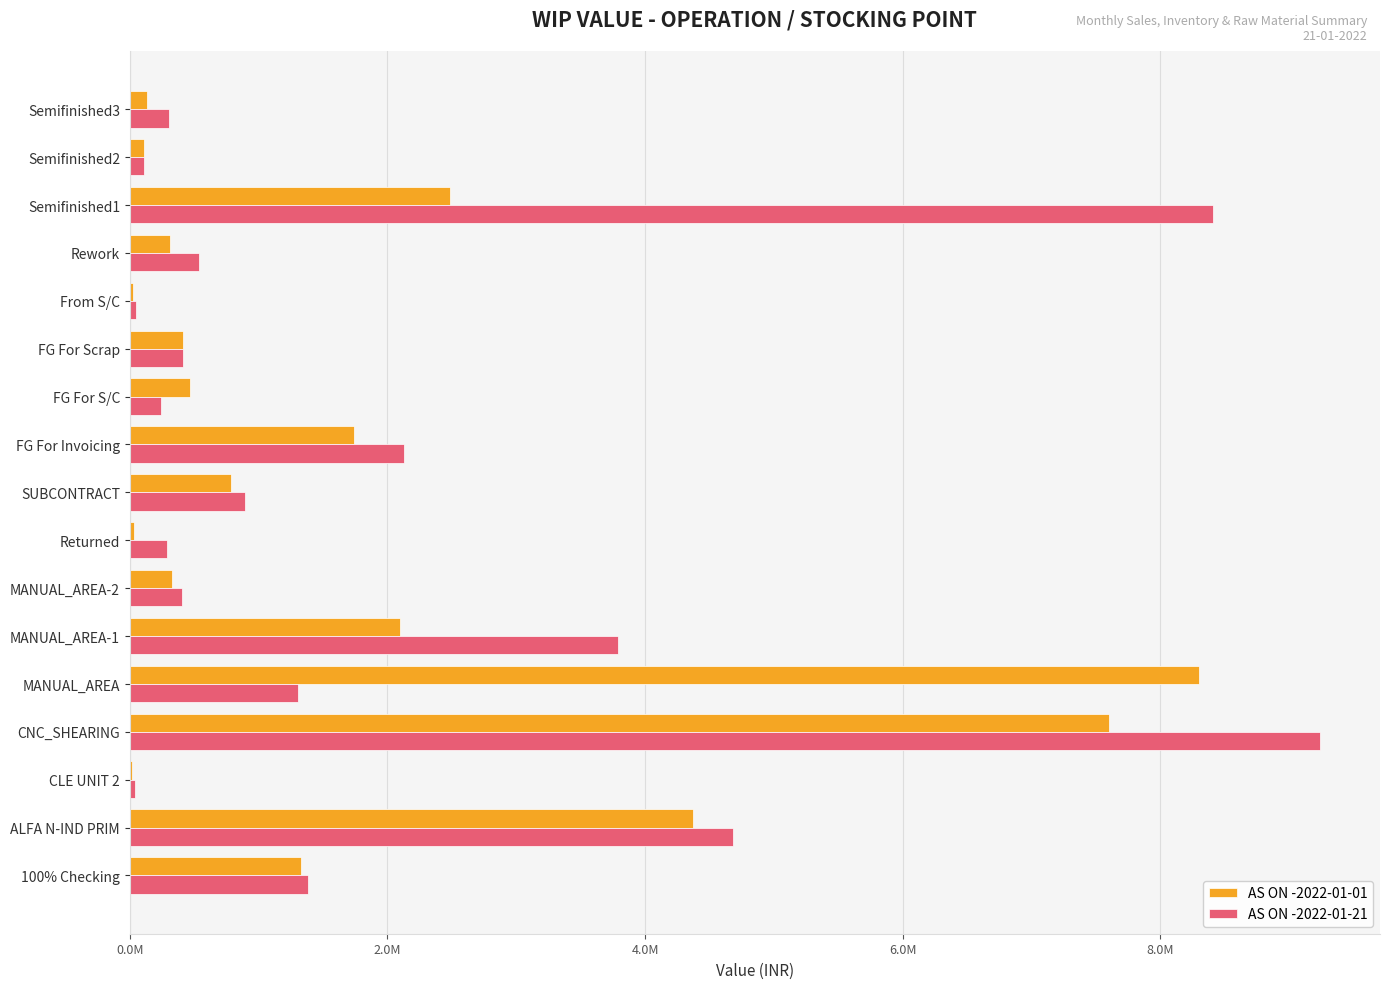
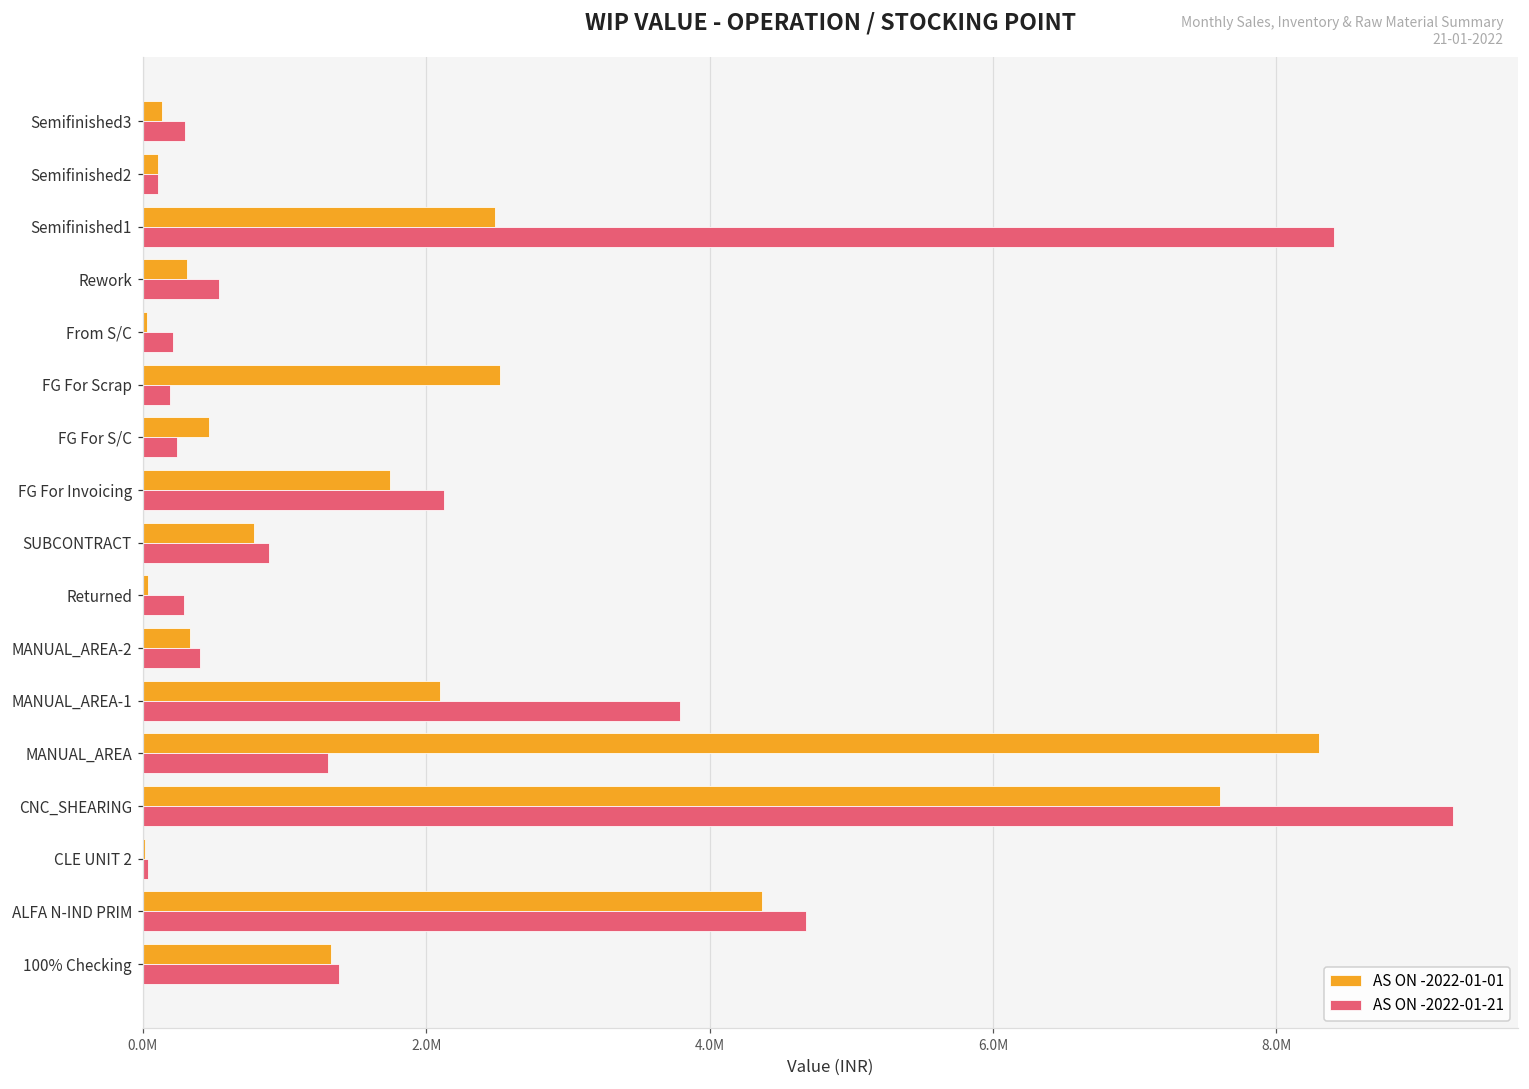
  {
    "AS ON -2022-01-01": {
      "Semifinished3": 140000,
      "Semifinished2": 110000,
      "Semifinished1": 2490000,
      "Rework": 310000,
      "From S/C": 30000,
-     "FG For Scrap": 420000,
+     "FG For Scrap": 2520000,
      "FG For S/C": 470000,
      "FG For Invoicing": 1740000,
      "SUBCONTRACT": 790000,
      "Returned": 40000,
      "MANUAL_AREA-2": 330000,
      "MANUAL_AREA-1": 2100000,
      "MANUAL_AREA": 8300000,
      "CNC_SHEARING": 7600000,
      "ALFA N-IND PRIM": 4370000,
      "100% Checking": 1330000
    },
    "AS ON -2022-01-21": {
      "Semifinished3": 300000,
      "Semifinished2": 110000,
      "Semifinished1": 8410000,
      "Rework": 540000,
-     "From S/C": 50000,
-     "FG For Scrap": 420000,
+     "From S/C": 210000,
+     "FG For Scrap": 200000,
      "FG For S/C": 240000,
      "FG For Invoicing": 2130000,
      "SUBCONTRACT": 890000,
      "Returned": 290000,
      "MANUAL_AREA-2": 410000,
      "MANUAL_AREA-1": 3790000,
      "MANUAL_AREA": 1310000,
      "CNC_SHEARING": 9240000,
      "CLE UNIT 2": 40000,
      "ALFA N-IND PRIM": 4680000,
      "100% Checking": 1390000
    }
  }
